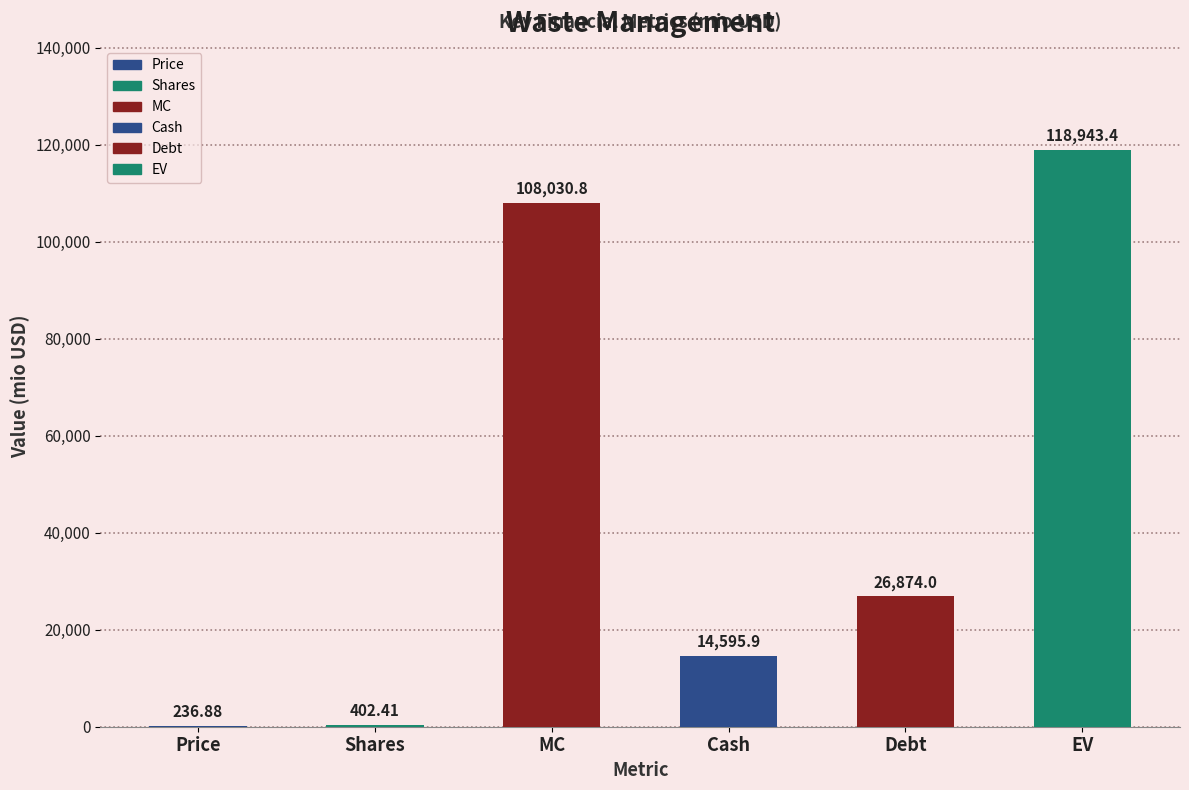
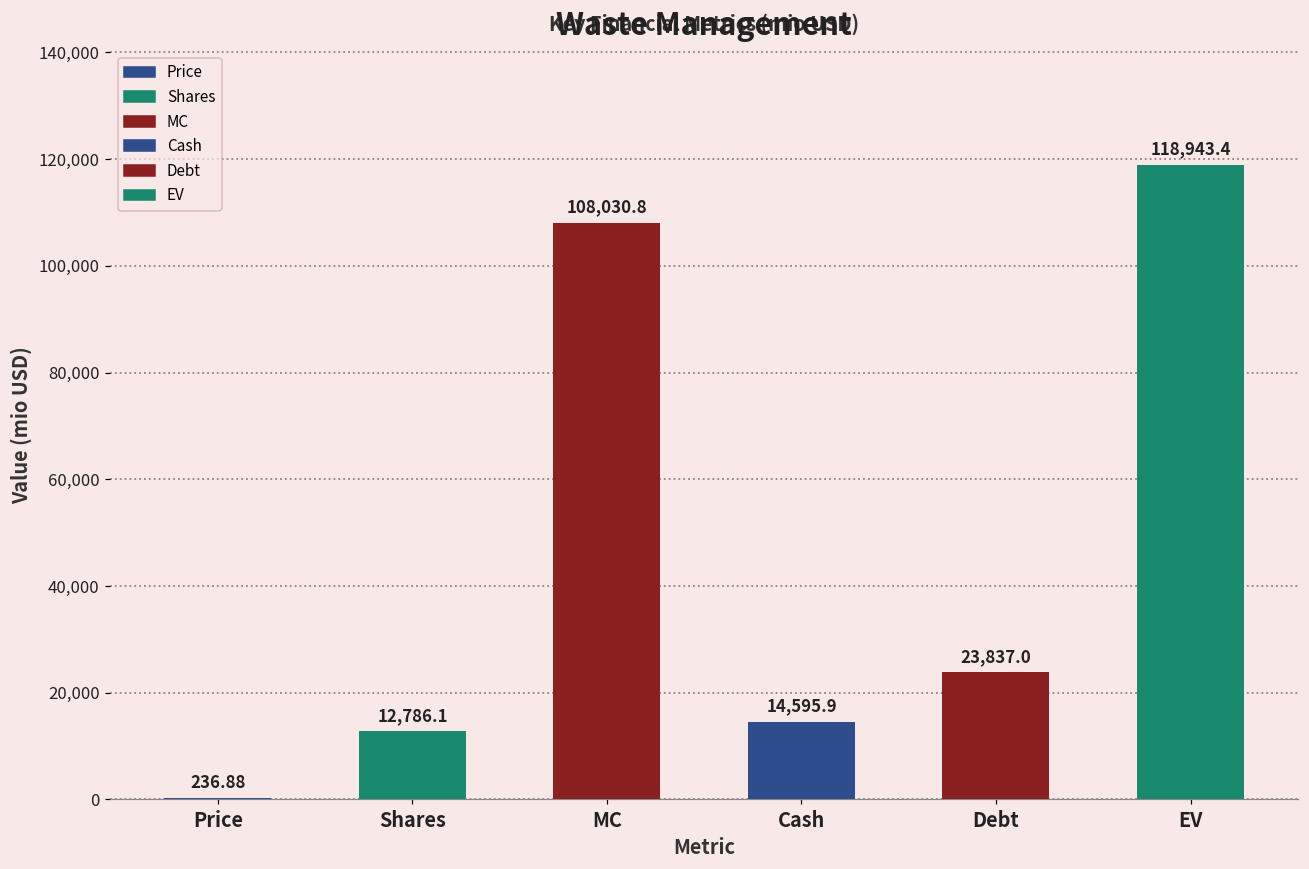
  {
    "Price": "236.88",
-   "Shares": "402.41",
+   "Shares": "12,786.1",
    "MC": "108,030.8",
    "Cash": "14,595.9",
-   "Debt": "26,874.0",
+   "Debt": "23,837.0",
    "EV": "118,943.4"
  }
